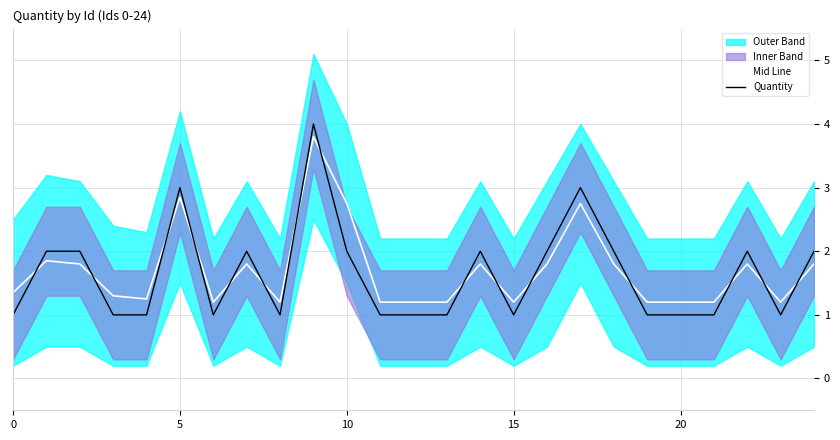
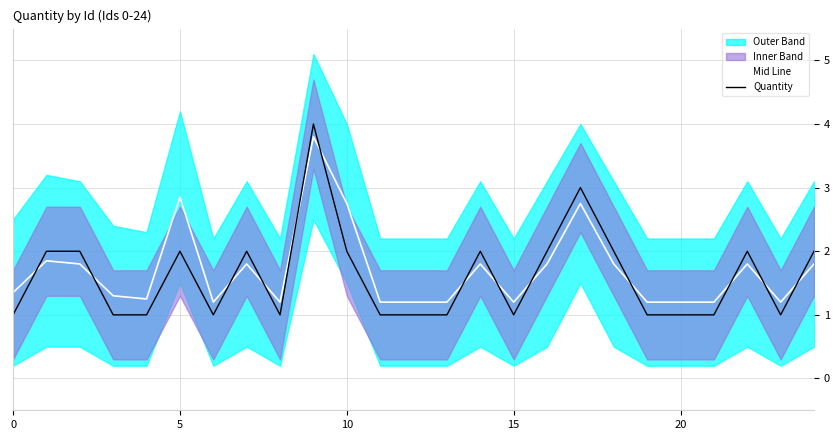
  {
    "Mid Line": {
      "0": 1.4,
      "5": 2.9,
      "10": 2.8,
      "15": 1.2,
      "20": 1.2
    },
    "Quantity": {
      "0": 1,
-     "5": 3,
+     "5": 2,
      "10": 2,
      "15": 1,
      "20": 1
    }
  }
